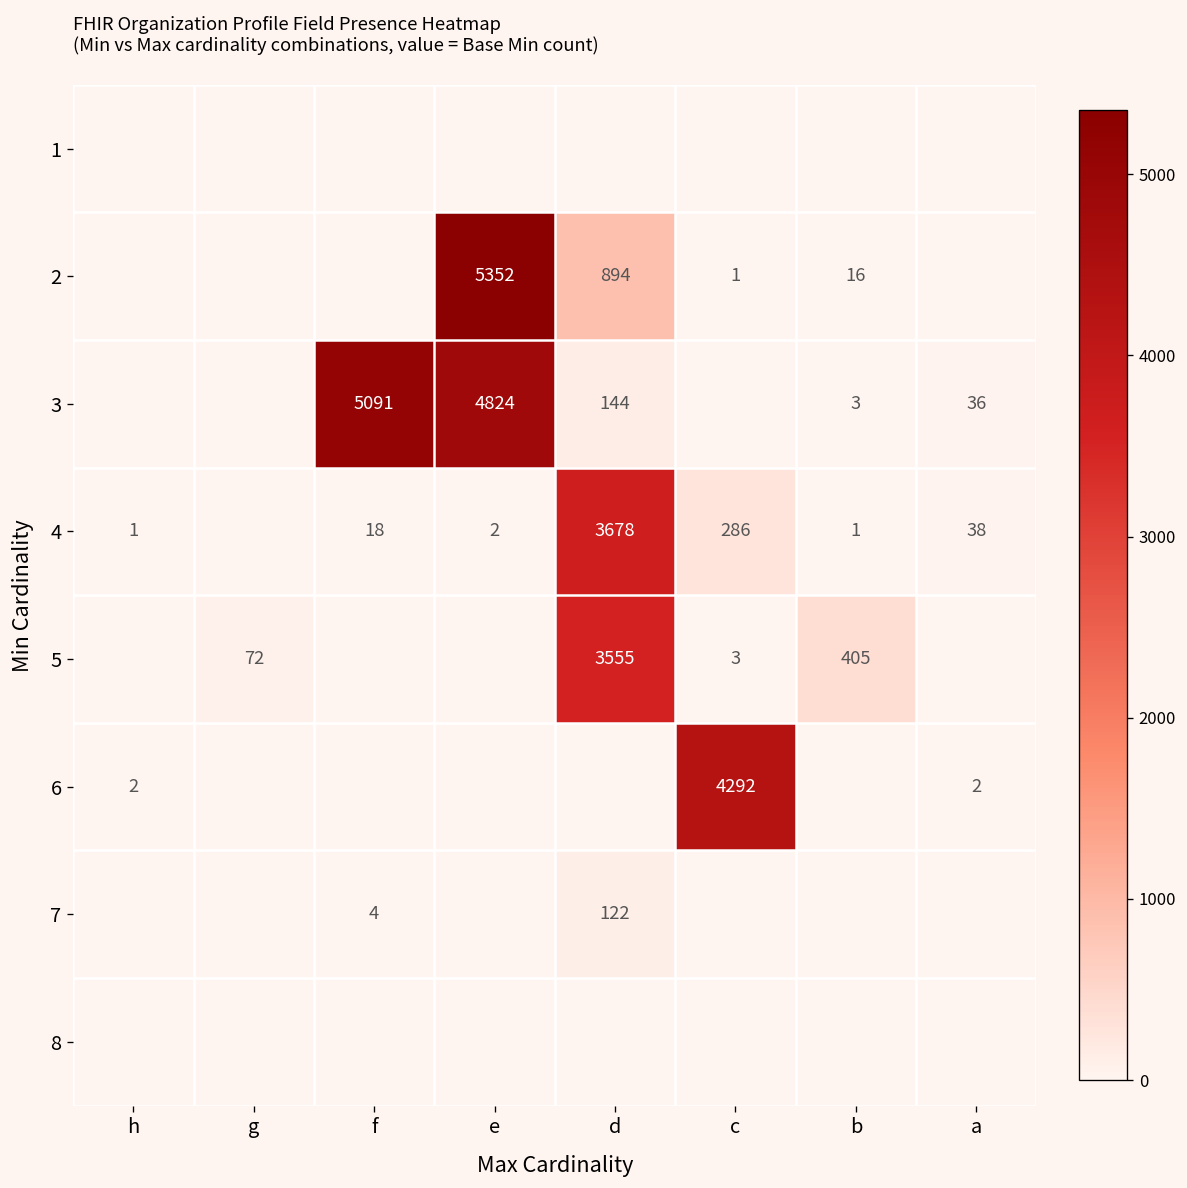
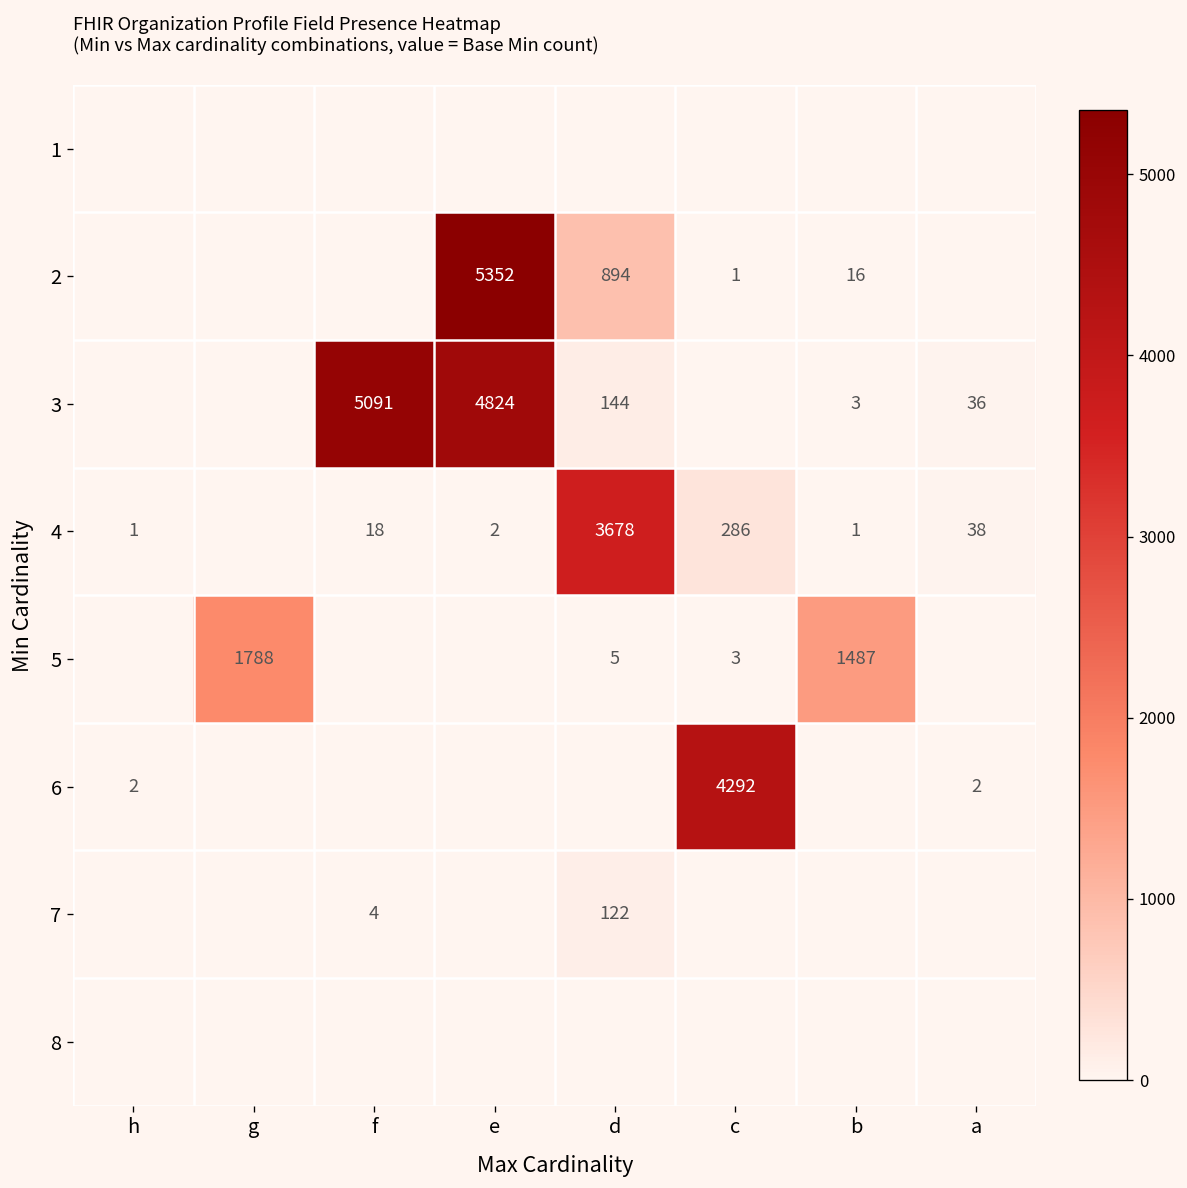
  {
    "2": {
      "e": 5352,
      "d": 894,
      "c": 1,
      "b": 16
    },
    "3": {
      "f": 5091,
      "e": 4824,
      "d": 144,
      "b": 3,
      "a": 36
    },
    "4": {
      "h": 1,
      "f": 18,
      "e": 2,
      "d": 3678,
      "c": 286,
      "b": 1,
      "a": 38
    },
    "5": {
-     "g": 72,
-     "d": 3555,
+     "g": 1788,
+     "d": 5,
      "c": 3,
-     "b": 405
+     "b": 1487
    },
    "6": {
      "h": 2,
      "c": 4292,
      "a": 2
    },
    "7": {
      "f": 4,
      "d": 122
    }
  }
